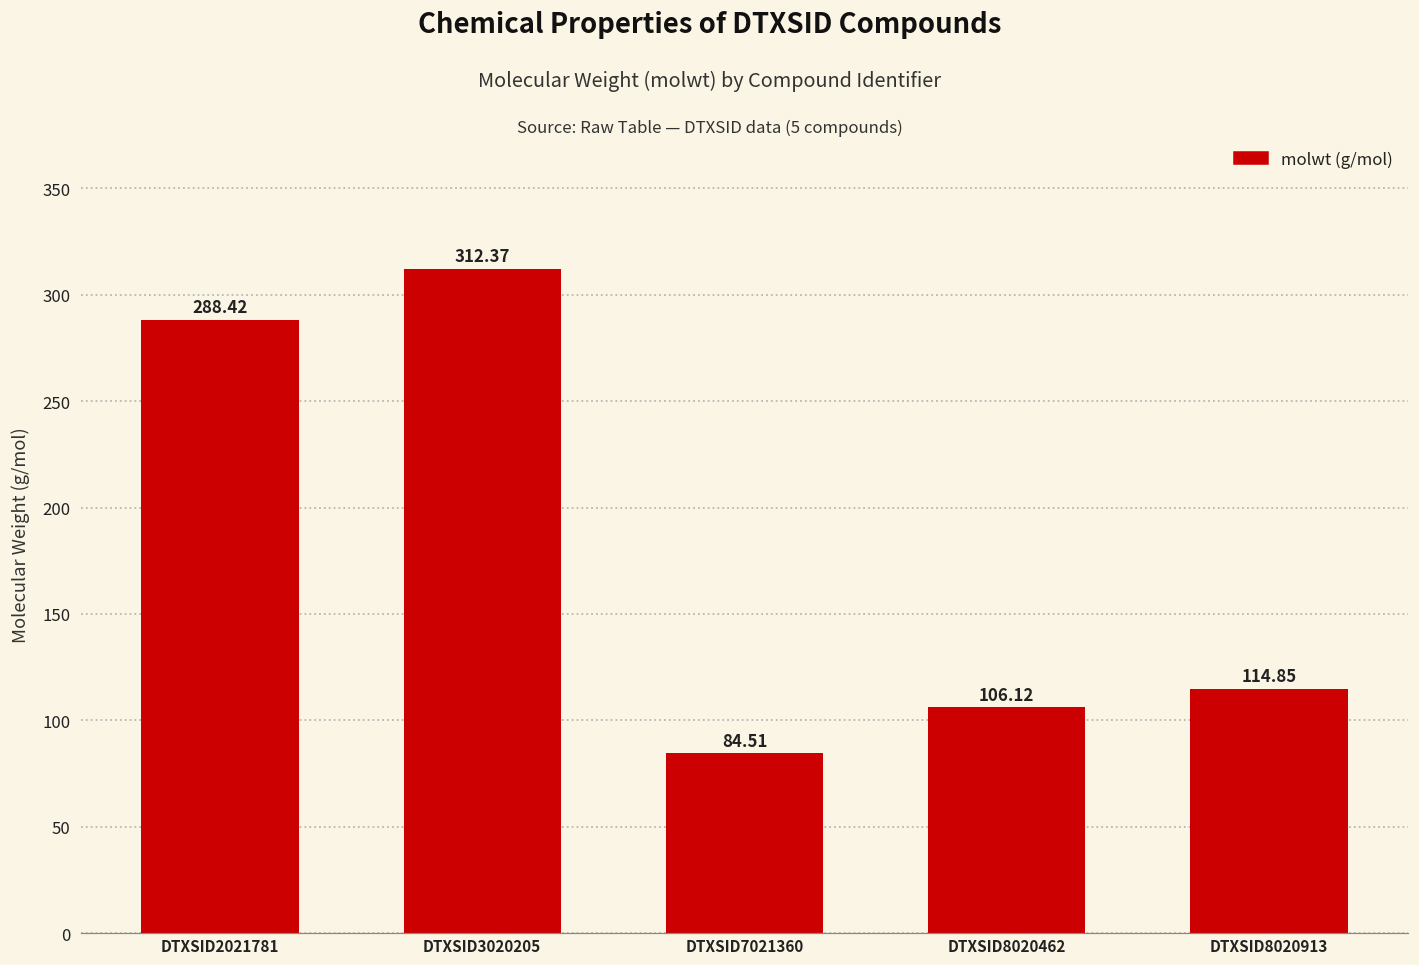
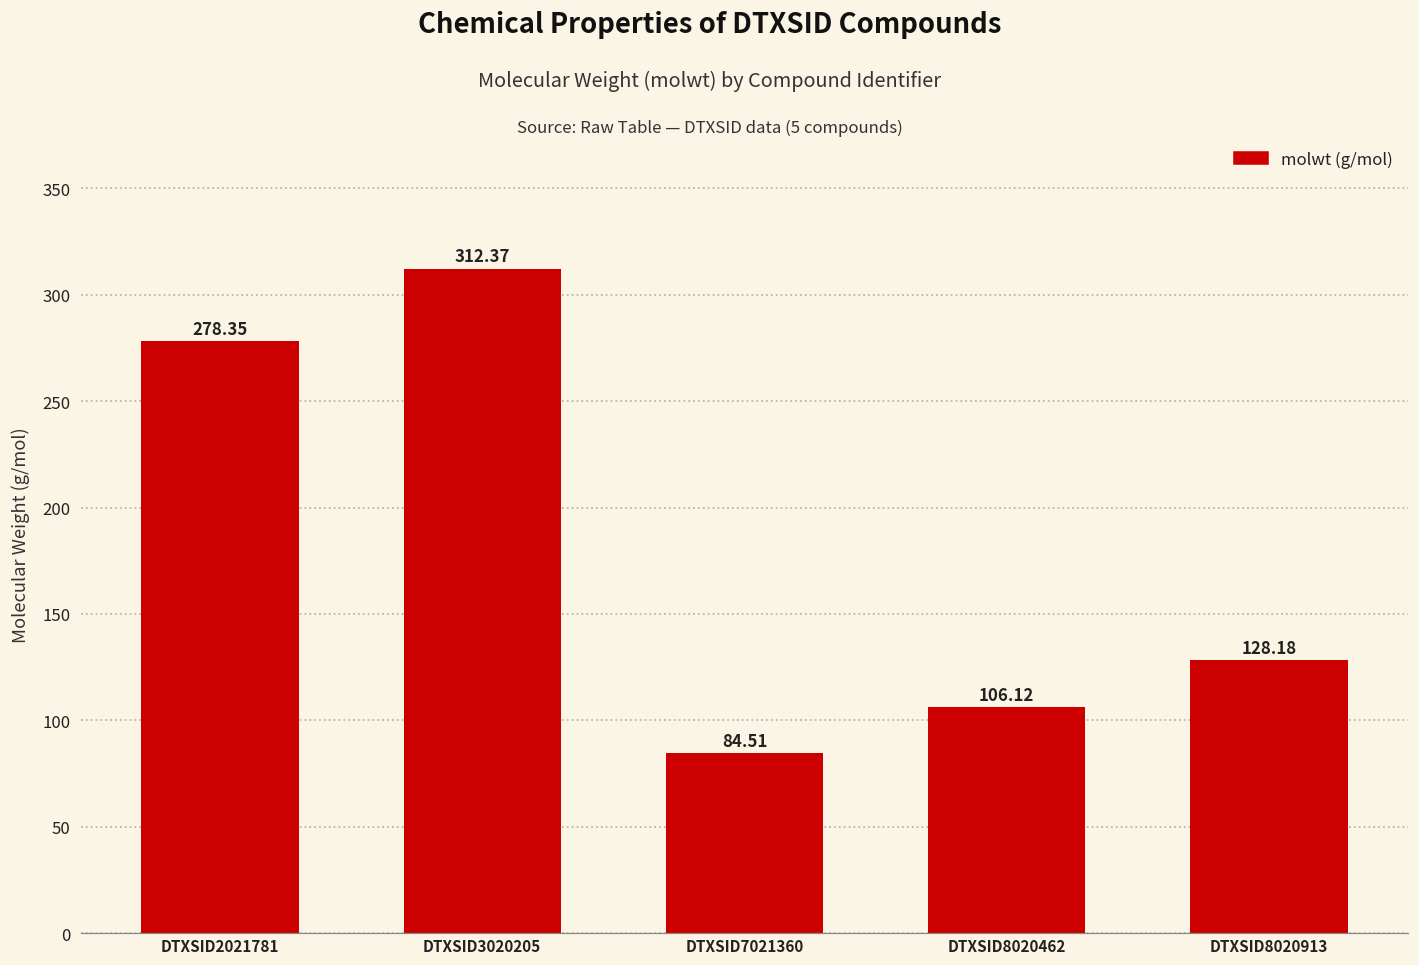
  {
-   "DTXSID2021781": 288.42,
+   "DTXSID2021781": 278.35,
    "DTXSID3020205": 312.37,
    "DTXSID7021360": 84.51,
    "DTXSID8020462": 106.12,
-   "DTXSID8020913": 114.85
+   "DTXSID8020913": 128.18
  }
